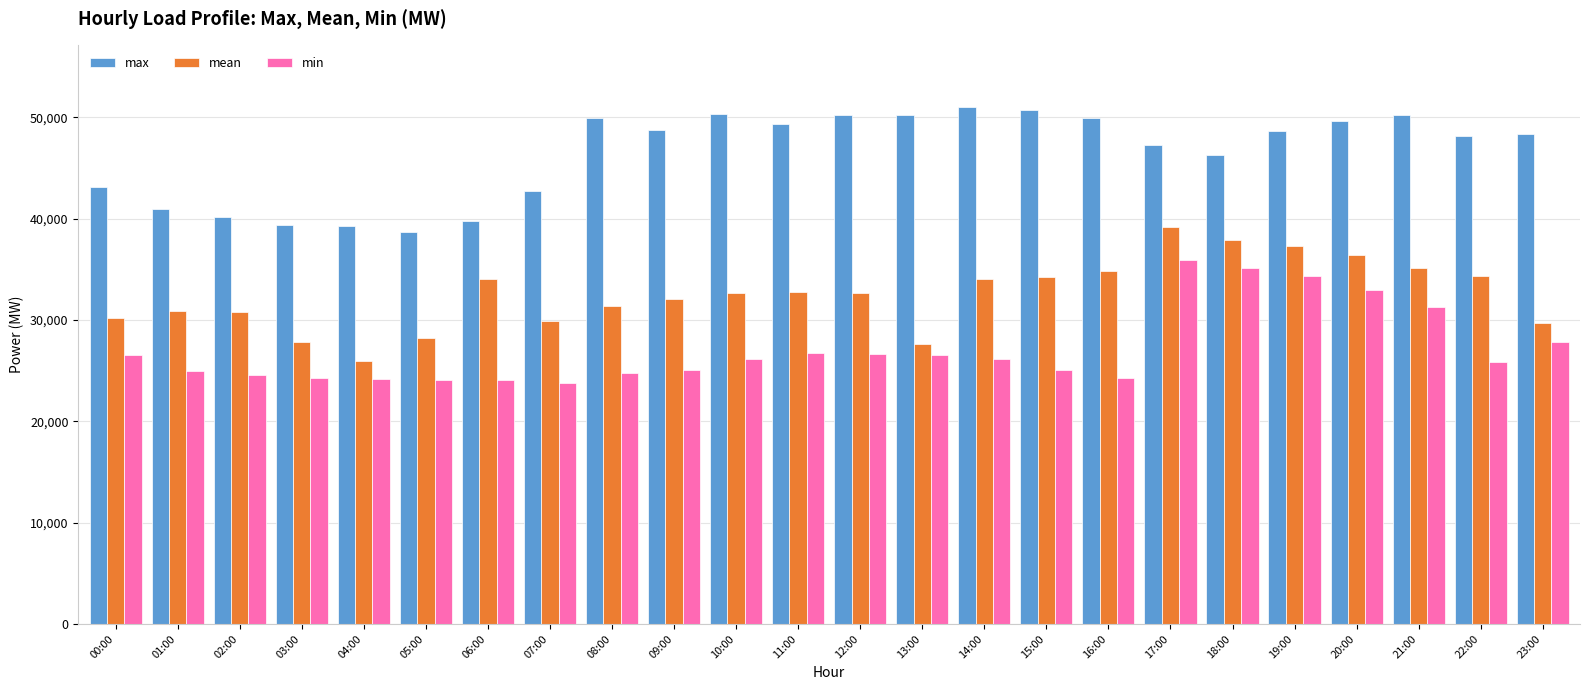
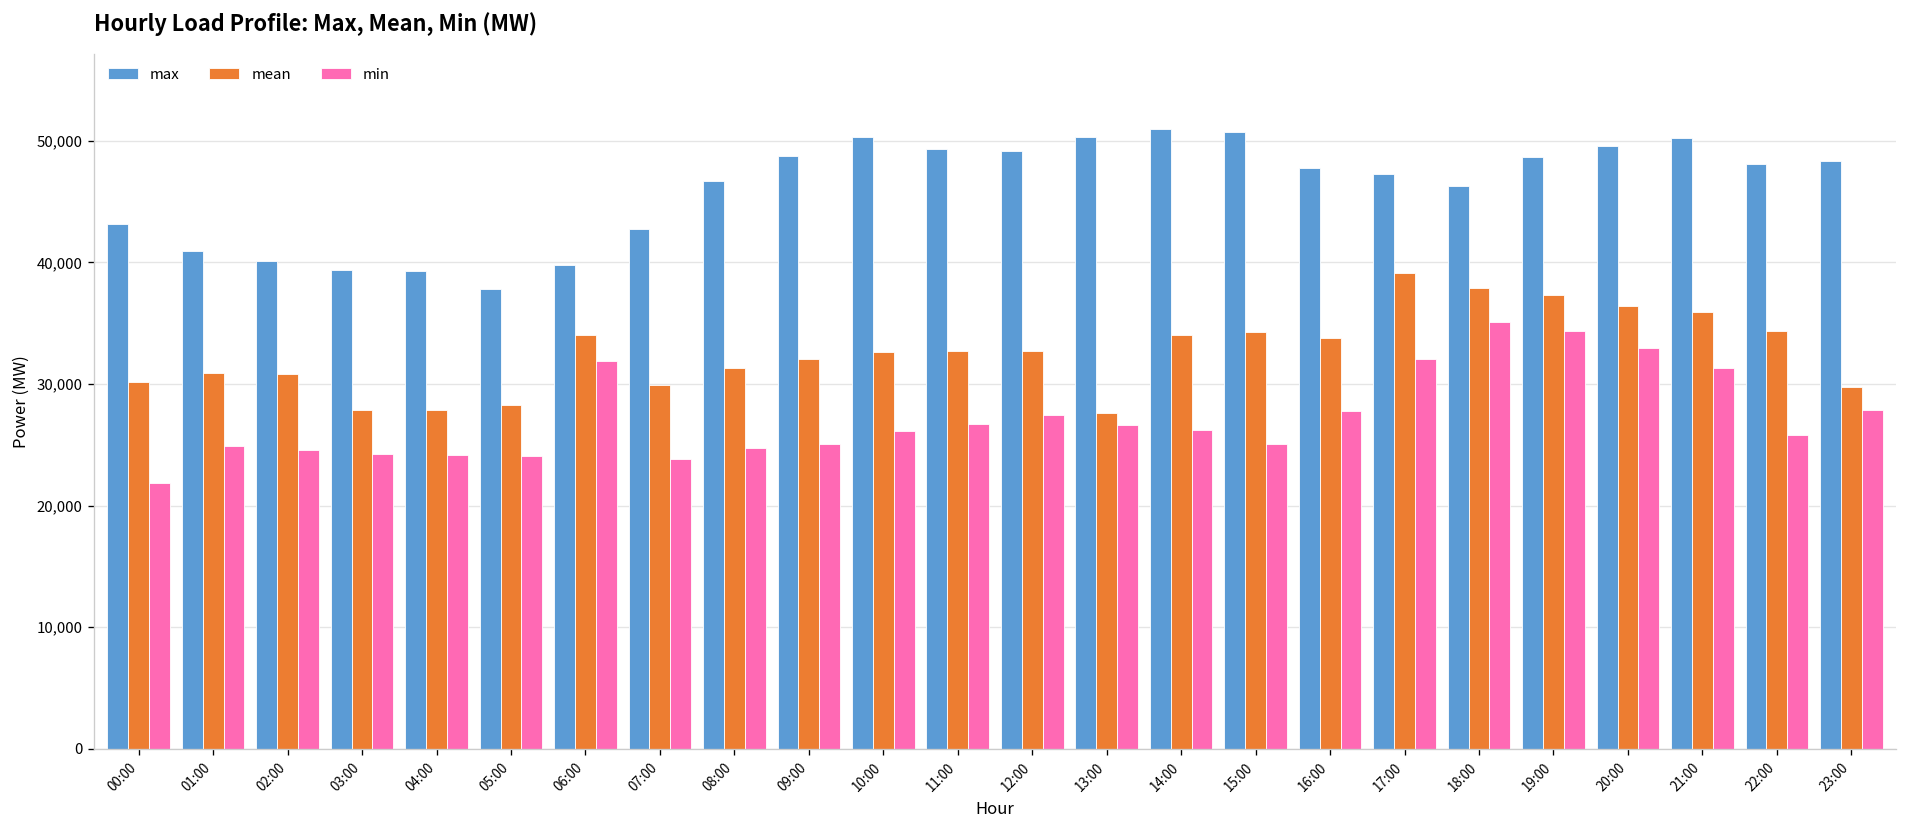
  {
    "max": {
      "00:00": "43,100",
      "01:00": "40,900",
      "02:00": "40,100",
      "03:00": "39,400",
      "04:00": "39,300",
-     "05:00": "38,700",
+     "05:00": "37,900",
      "06:00": "39,800",
      "07:00": "42,800",
-     "08:00": "50,000",
+     "08:00": "46,700",
      "09:00": "48,800",
      "10:00": "50,300",
      "11:00": "49,300",
-     "12:00": "50,300",
+     "12:00": "49,200",
      "13:00": "50,300",
      "14:00": "51,000",
      "15:00": "50,700",
-     "16:00": "50,000",
+     "16:00": "47,800",
      "17:00": "47,200",
      "18:00": "46,300",
      "19:00": "48,700",
      "20:00": "49,600",
      "21:00": "50,200",
      "22:00": "48,100",
      "23:00": "48,300"
    },
    "mean": {
      "00:00": "30,200",
      "01:00": "30,900",
      "02:00": "30,800",
      "03:00": "27,900",
-     "04:00": "25,900",
+     "04:00": "27,900",
      "05:00": "28,200",
      "06:00": "34,000",
      "07:00": "29,900",
      "08:00": "31,400",
      "09:00": "32,000",
      "10:00": "32,600",
      "11:00": "32,700",
      "12:00": "32,700",
      "13:00": "27,600",
      "14:00": "34,000",
      "15:00": "34,300",
-     "16:00": "34,800",
+     "16:00": "33,800",
      "17:00": "39,100",
      "18:00": "37,900",
      "19:00": "37,300",
      "20:00": "36,400",
-     "21:00": "35,100",
+     "21:00": "36,000",
      "22:00": "34,400",
      "23:00": "29,700"
    },
    "min": {
-     "00:00": "26,600",
+     "00:00": "21,900",
      "01:00": "24,900",
      "02:00": "24,600",
      "03:00": "24,300",
      "04:00": "24,100",
      "05:00": "24,000",
-     "06:00": "24,000",
+     "06:00": "31,900",
      "07:00": "23,800",
      "08:00": "24,700",
      "09:00": "25,100",
      "10:00": "26,100",
      "11:00": "26,700",
-     "12:00": "26,600",
+     "12:00": "27,400",
      "13:00": "26,600",
      "14:00": "26,200",
      "15:00": "25,100",
-     "16:00": "24,200",
-     "17:00": "35,900",
+     "16:00": "27,800",
+     "17:00": "32,100",
      "18:00": "35,100",
      "19:00": "34,400",
      "20:00": "32,900",
      "21:00": "31,300",
      "22:00": "25,800",
      "23:00": "27,900"
    }
  }
